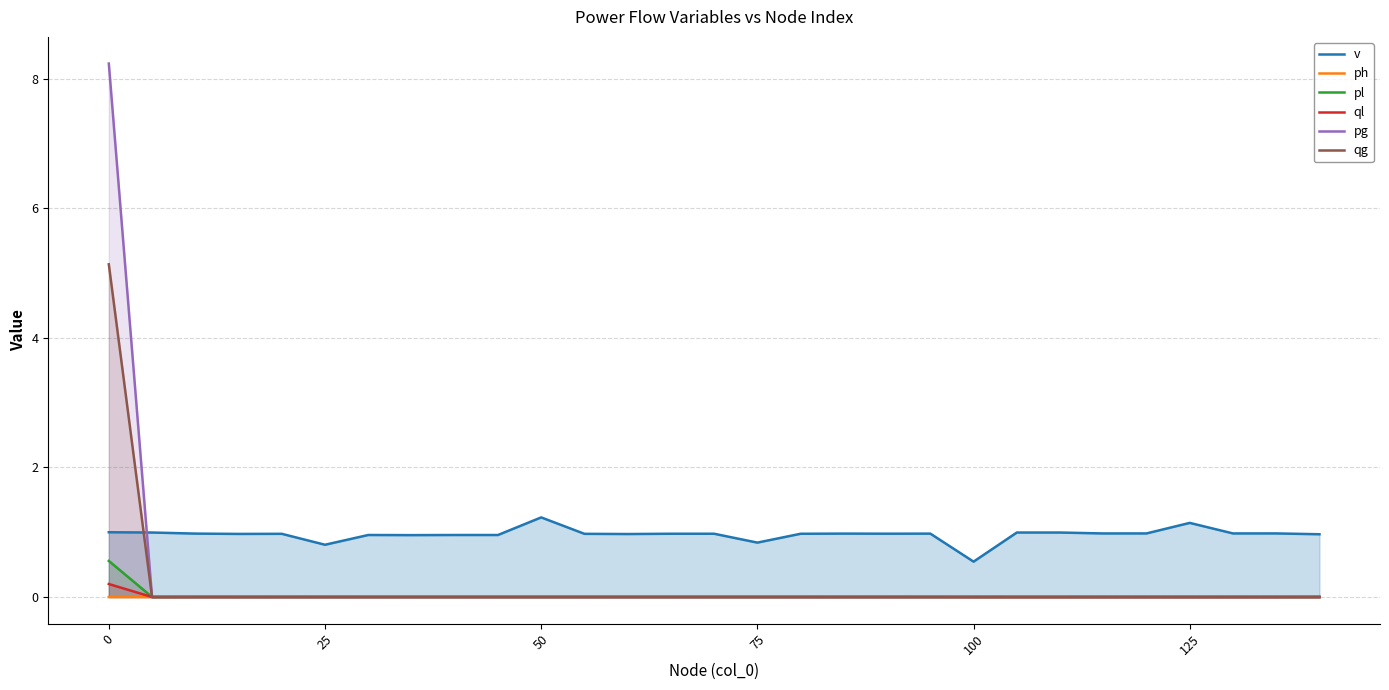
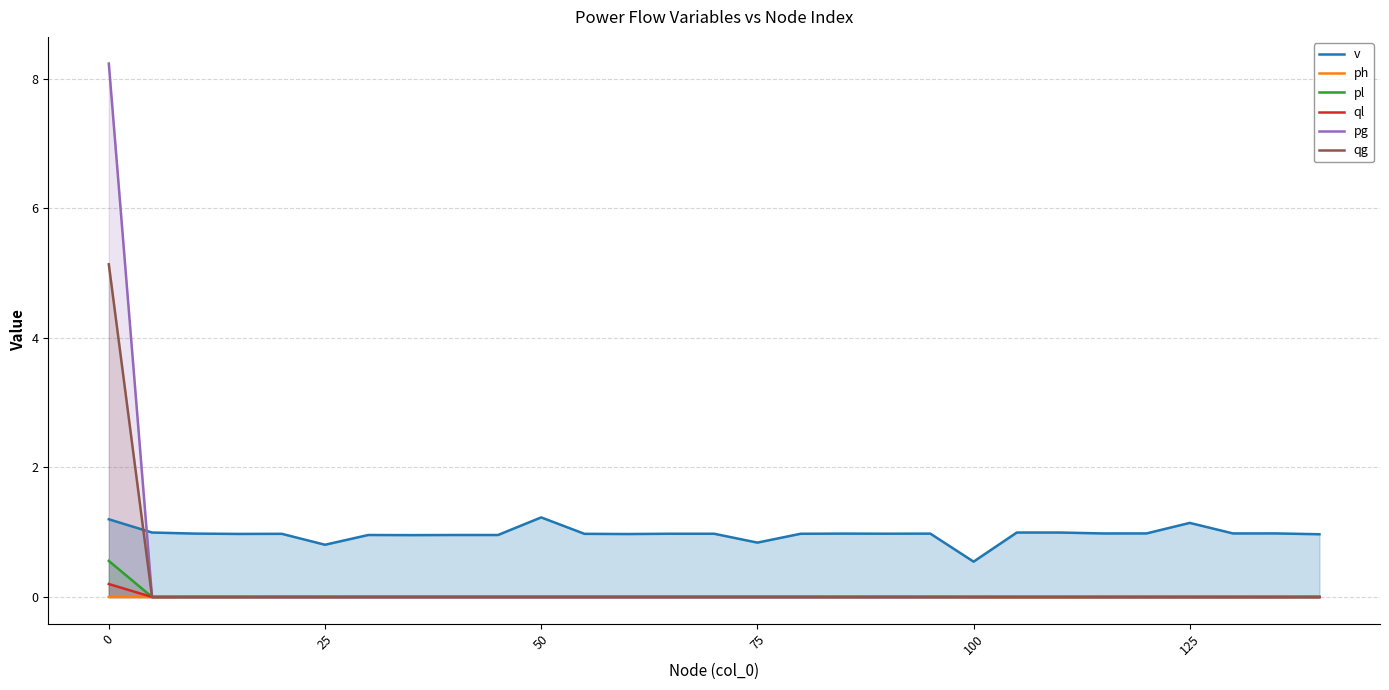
  {
    "v": {
-     "0": 1.0,
+     "0": 1.2,
      "25": 0.8,
      "50": 1.2,
      "75": 0.8,
      "100": 0.5,
      "125": 1.1
    },
    "ph": {
      "0": 0.0
    },
    "pl": {
      "0": 0.6
    },
    "ql": {
      "0": 0.2
    },
    "pg": {
      "0": 8.2
    },
    "qg": {
      "0": 5.1
    }
  }
